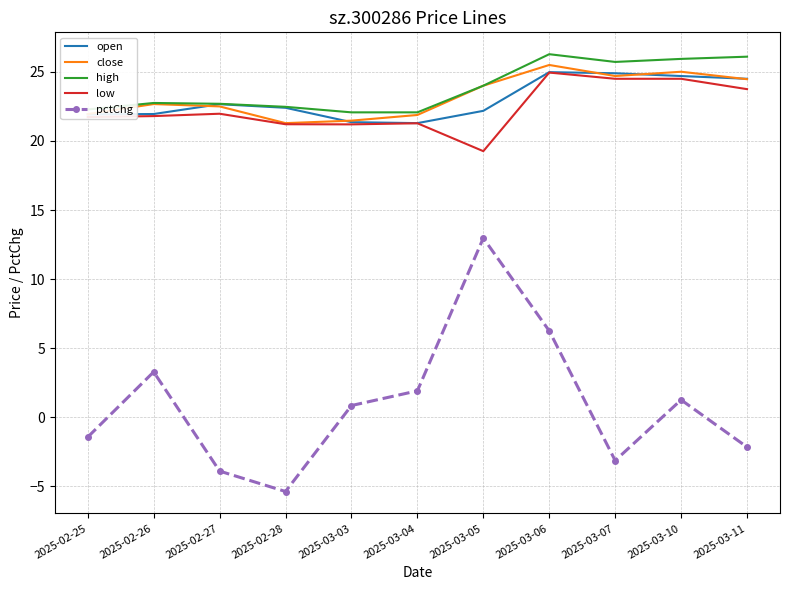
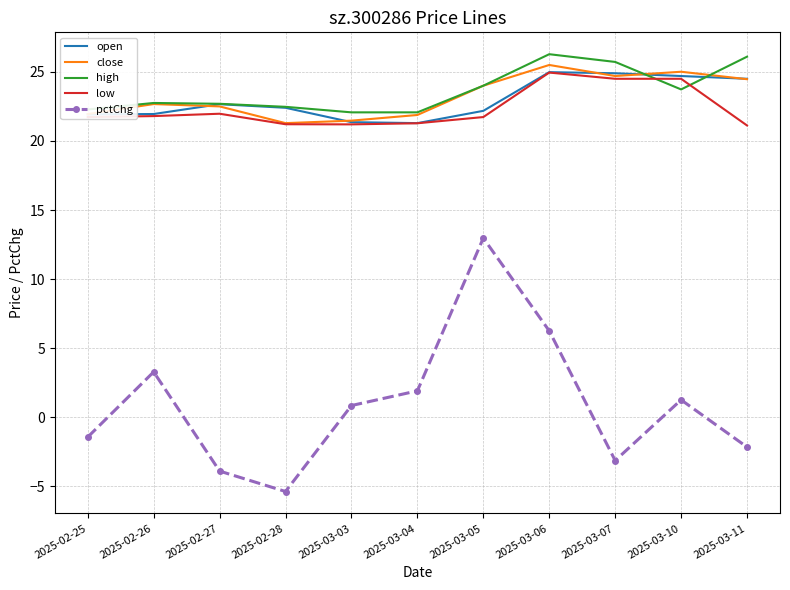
  {
    "open": {
      "2025-03-05": 22.2,
      "2025-03-07": 24.9,
      "2025-03-10": 24.7
    },
    "close": {
      "2025-03-04": 21.9,
      "2025-03-06": 25.5,
      "2025-03-07": 24.7,
      "2025-03-10": 25.0
    },
    "high": {
      "2025-03-03": 22.1,
      "2025-03-04": 22.1,
      "2025-03-06": 26.3,
      "2025-03-07": 25.7,
-     "2025-03-10": 25.9,
+     "2025-03-10": 23.7,
      "2025-03-11": 26.1
    },
    "low": {
      "2025-02-27": 22.0,
-     "2025-03-05": 19.3,
+     "2025-03-05": 21.7,
      "2025-03-07": 24.5,
      "2025-03-10": 24.5,
-     "2025-03-11": 23.8
+     "2025-03-11": 21.1
    },
    "pctChg": {
      "2025-02-25": -1.4,
      "2025-02-26": 3.3,
      "2025-02-27": -3.9,
      "2025-02-28": -5.4,
      "2025-03-03": 0.8,
      "2025-03-04": 1.9,
      "2025-03-05": 13.0,
      "2025-03-06": 6.3,
      "2025-03-07": -3.1,
      "2025-03-10": 1.3,
      "2025-03-11": -2.2
    }
  }
